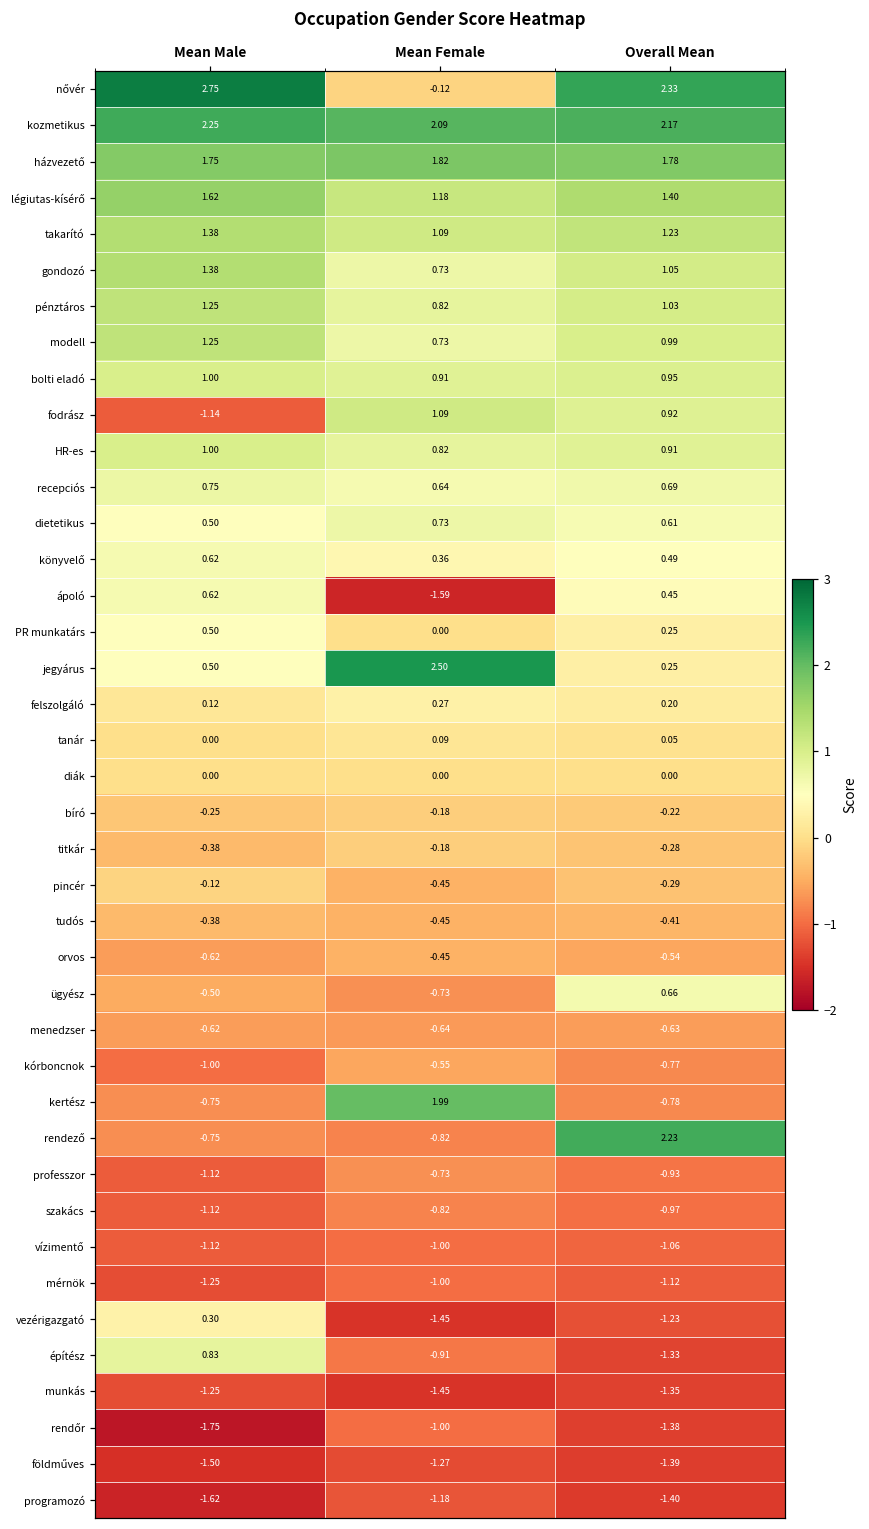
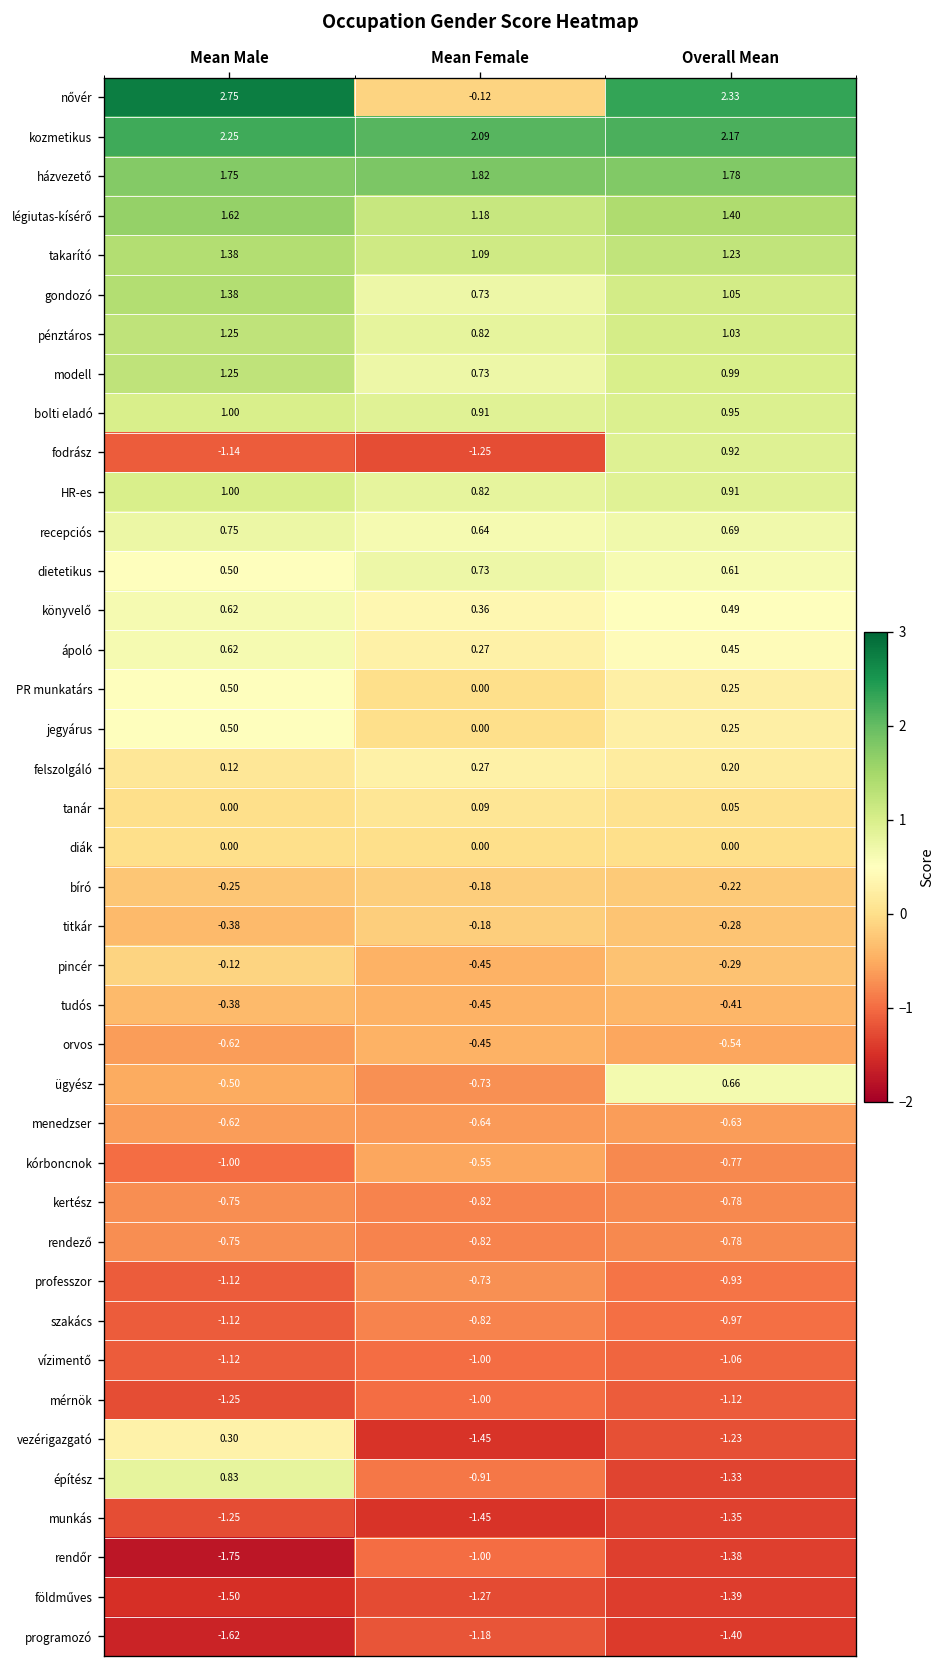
  {
    "nővér": {
      "Mean Male": 2.75,
      "Mean Female": -0.12,
      "Overall Mean": 2.33
    },
    "kozmetikus": {
      "Mean Male": 2.25,
      "Mean Female": 2.09,
      "Overall Mean": 2.17
    },
    "házvezető": {
      "Mean Male": 1.75,
      "Mean Female": 1.82,
      "Overall Mean": 1.78
    },
    "légiutas-kísérő": {
      "Mean Male": 1.62,
      "Mean Female": 1.18,
      "Overall Mean": 1.40
    },
    "takarító": {
      "Mean Male": 1.38,
      "Mean Female": 1.09,
      "Overall Mean": 1.23
    },
    "gondozó": {
      "Mean Male": 1.38,
      "Mean Female": 0.73,
      "Overall Mean": 1.05
    },
    "pénztáros": {
      "Mean Male": 1.25,
      "Mean Female": 0.82,
      "Overall Mean": 1.03
    },
    "modell": {
      "Mean Male": 1.25,
      "Mean Female": 0.73,
      "Overall Mean": 0.99
    },
    "bolti eladó": {
      "Mean Male": 1.00,
      "Mean Female": 0.91,
      "Overall Mean": 0.95
    },
    "fodrász": {
      "Mean Male": -1.14,
-     "Mean Female": 1.09,
+     "Mean Female": -1.25,
      "Overall Mean": 0.92
    },
    "HR-es": {
      "Mean Male": 1.00,
      "Mean Female": 0.82,
      "Overall Mean": 0.91
    },
    "recepciós": {
      "Mean Male": 0.75,
      "Mean Female": 0.64,
      "Overall Mean": 0.69
    },
    "dietetikus": {
      "Mean Male": 0.50,
      "Mean Female": 0.73,
      "Overall Mean": 0.61
    },
    "könyvelő": {
      "Mean Male": 0.62,
      "Mean Female": 0.36,
      "Overall Mean": 0.49
    },
    "ápoló": {
      "Mean Male": 0.62,
-     "Mean Female": -1.59,
+     "Mean Female": 0.27,
      "Overall Mean": 0.45
    },
    "PR munkatárs": {
      "Mean Male": 0.50,
      "Mean Female": 0.00,
      "Overall Mean": 0.25
    },
    "jegyárus": {
      "Mean Male": 0.50,
-     "Mean Female": 2.50,
+     "Mean Female": 0.00,
      "Overall Mean": 0.25
    },
    "felszolgáló": {
      "Mean Male": 0.12,
      "Mean Female": 0.27,
      "Overall Mean": 0.20
    },
    "tanár": {
      "Mean Male": 0.00,
      "Mean Female": 0.09,
      "Overall Mean": 0.05
    },
    "diák": {
      "Mean Male": 0.00,
      "Mean Female": 0.00,
      "Overall Mean": 0.00
    },
    "bíró": {
      "Mean Male": -0.25,
      "Mean Female": -0.18,
      "Overall Mean": -0.22
    },
    "titkár": {
      "Mean Male": -0.38,
      "Mean Female": -0.18,
      "Overall Mean": -0.28
    },
    "pincér": {
      "Mean Male": -0.12,
      "Mean Female": -0.45,
      "Overall Mean": -0.29
    },
    "tudós": {
      "Mean Male": -0.38,
      "Mean Female": -0.45,
      "Overall Mean": -0.41
    },
    "orvos": {
      "Mean Male": -0.62,
      "Mean Female": -0.45,
      "Overall Mean": -0.54
    },
    "ügyész": {
      "Mean Male": -0.50,
      "Mean Female": -0.73,
      "Overall Mean": 0.66
    },
    "menedzser": {
      "Mean Male": -0.62,
      "Mean Female": -0.64,
      "Overall Mean": -0.63
    },
    "kórboncnok": {
      "Mean Male": -1.00,
      "Mean Female": -0.55,
      "Overall Mean": -0.77
    },
    "kertész": {
      "Mean Male": -0.75,
-     "Mean Female": 1.99,
+     "Mean Female": -0.82,
      "Overall Mean": -0.78
    },
    "rendező": {
      "Mean Male": -0.75,
      "Mean Female": -0.82,
-     "Overall Mean": 2.23
+     "Overall Mean": -0.78
    },
    "professzor": {
      "Mean Male": -1.12,
      "Mean Female": -0.73,
      "Overall Mean": -0.93
    },
    "szakács": {
      "Mean Male": -1.12,
      "Mean Female": -0.82,
      "Overall Mean": -0.97
    },
    "vízimentő": {
      "Mean Male": -1.12,
      "Mean Female": -1.00,
      "Overall Mean": -1.06
    },
    "mérnök": {
      "Mean Male": -1.25,
      "Mean Female": -1.00,
      "Overall Mean": -1.12
    },
    "vezérigazgató": {
      "Mean Male": 0.30,
      "Mean Female": -1.45,
      "Overall Mean": -1.23
    },
    "építész": {
      "Mean Male": 0.83,
      "Mean Female": -0.91,
      "Overall Mean": -1.33
    },
    "munkás": {
      "Mean Male": -1.25,
      "Mean Female": -1.45,
      "Overall Mean": -1.35
    },
    "rendőr": {
      "Mean Male": -1.75,
      "Mean Female": -1.00,
      "Overall Mean": -1.38
    },
    "földműves": {
      "Mean Male": -1.50,
      "Mean Female": -1.27,
      "Overall Mean": -1.39
    },
    "programozó": {
      "Mean Male": -1.62,
      "Mean Female": -1.18,
      "Overall Mean": -1.40
    }
  }
